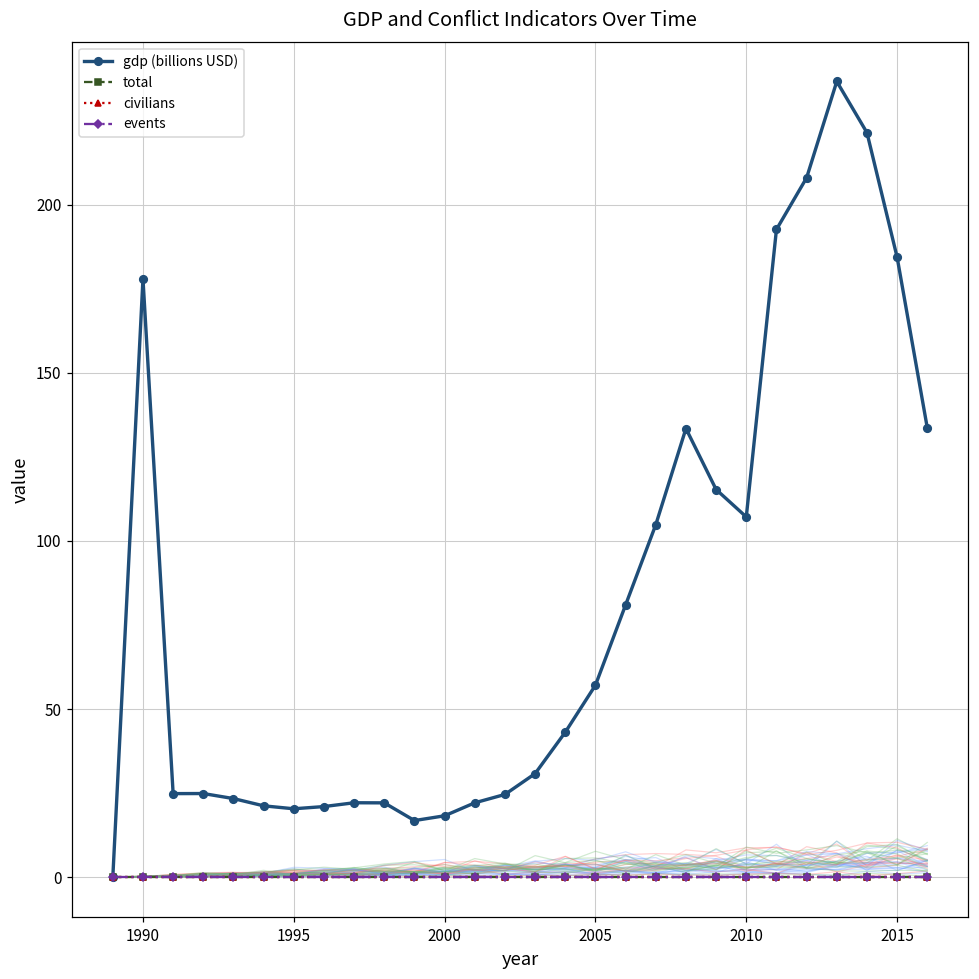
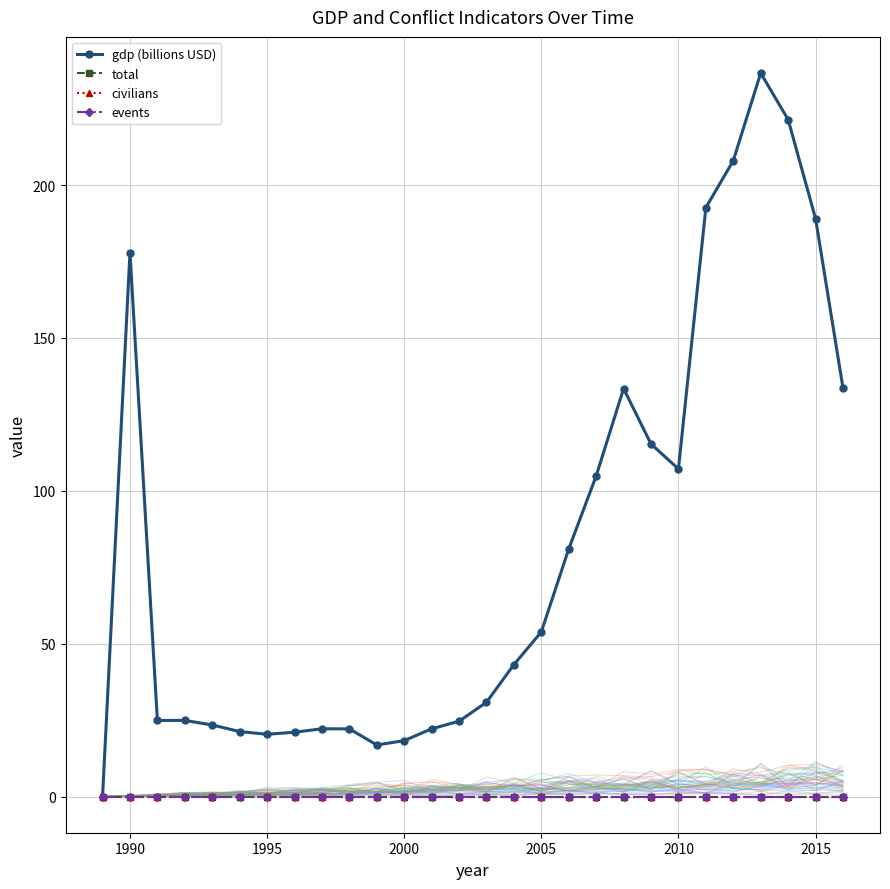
  {
    "gdp (billions USD)": {
      "1990": 178,
      "1995": 20,
      "2000": 18,
-     "2005": 57,
+     "2005": 54,
      "2010": 107,
-     "2015": 184
+     "2015": 189
    }
  }
